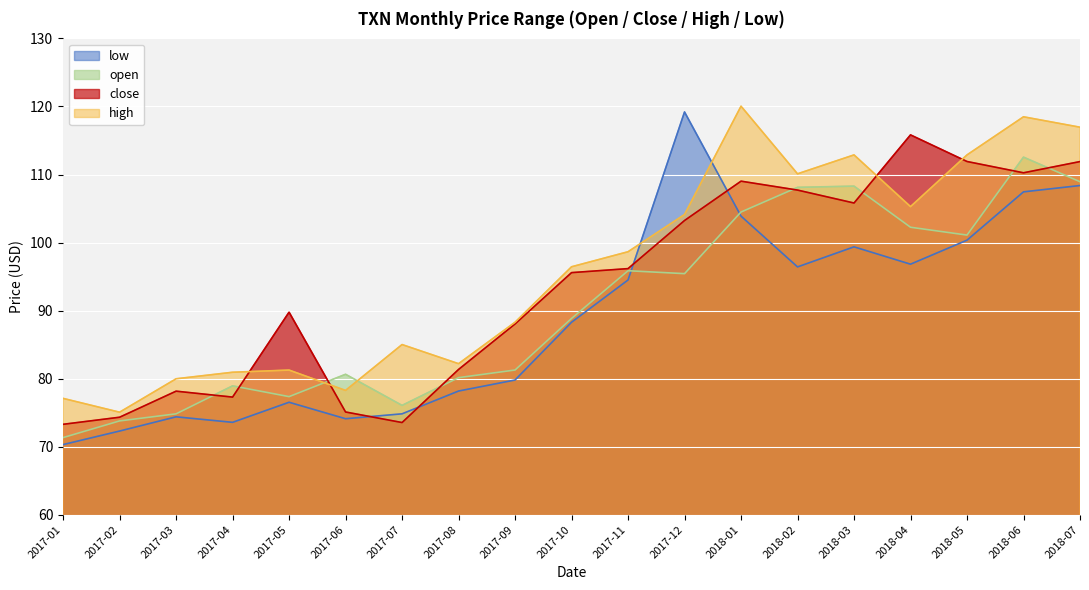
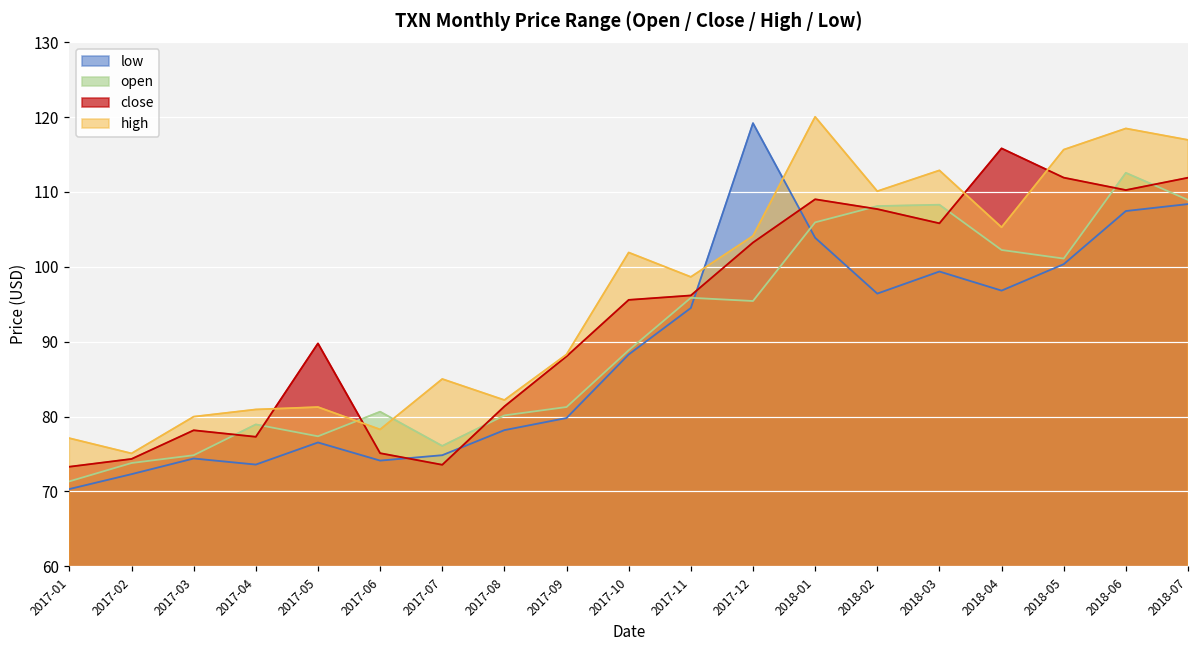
  {
    "low": {
      "2017-01": 70,
      "2017-02": 72,
      "2017-03": 74,
      "2017-04": 74,
      "2017-05": 77,
      "2017-06": 74,
      "2017-07": 75,
      "2017-08": 78,
      "2017-09": 80,
      "2017-10": 88,
      "2017-11": 95,
      "2017-12": 119,
      "2018-01": 104,
      "2018-02": 96,
      "2018-03": 99,
      "2018-04": 97,
      "2018-05": 100,
      "2018-06": 107,
      "2018-07": 108
    },
    "open": {
      "2017-01": 71,
      "2017-02": 74,
      "2017-03": 75,
      "2017-04": 79,
      "2017-05": 77,
      "2017-06": 81,
      "2017-07": 76,
      "2017-08": 80,
      "2017-09": 81,
      "2017-10": 89,
      "2017-12": 95,
-     "2018-01": 104,
+     "2018-01": 106,
      "2018-02": 108,
      "2018-03": 108,
      "2018-04": 102,
      "2018-05": 101,
      "2018-06": 113,
      "2018-07": 109
    },
    "close": {
      "2017-01": 73,
      "2017-02": 74,
      "2017-03": 78,
      "2017-04": 77,
      "2017-05": 90,
      "2017-06": 75,
      "2017-07": 74,
      "2017-08": 81,
      "2017-10": 96,
      "2017-12": 103,
      "2018-01": 109,
      "2018-02": 108,
      "2018-03": 106,
      "2018-04": 116,
      "2018-05": 112,
      "2018-06": 110,
      "2018-07": 112
    },
    "high": {
      "2017-01": 77,
      "2017-02": 75,
      "2017-03": 80,
      "2017-04": 81,
      "2017-05": 81,
      "2017-06": 78,
      "2017-07": 85,
      "2017-08": 82,
-     "2017-10": 96,
+     "2017-10": 102,
      "2017-11": 99,
      "2017-12": 104,
      "2018-01": 120,
      "2018-02": 110,
      "2018-03": 113,
      "2018-04": 105,
-     "2018-05": 113,
+     "2018-05": 116,
      "2018-06": 118,
      "2018-07": 117
    }
  }
